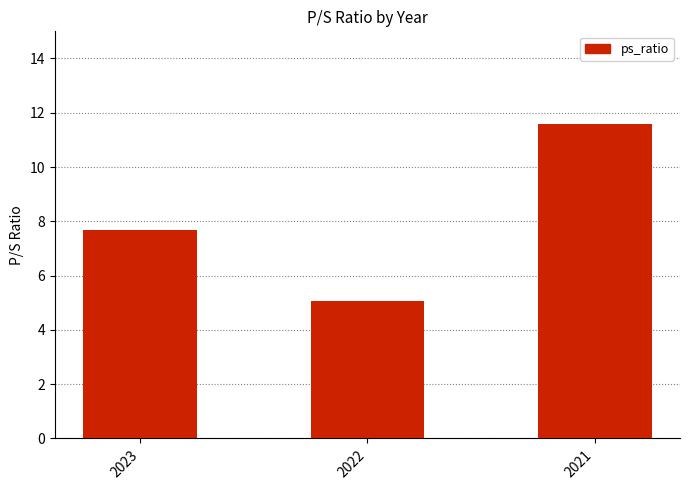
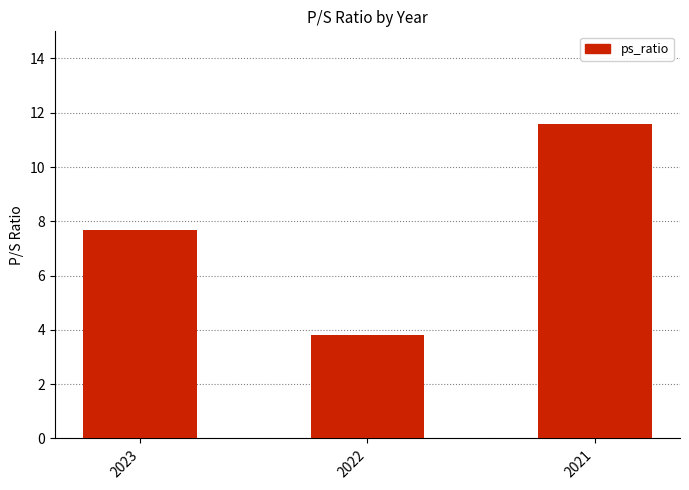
  {
    "2023": 7.7,
-   "2022": 5.1,
+   "2022": 3.8,
    "2021": 11.6
  }
